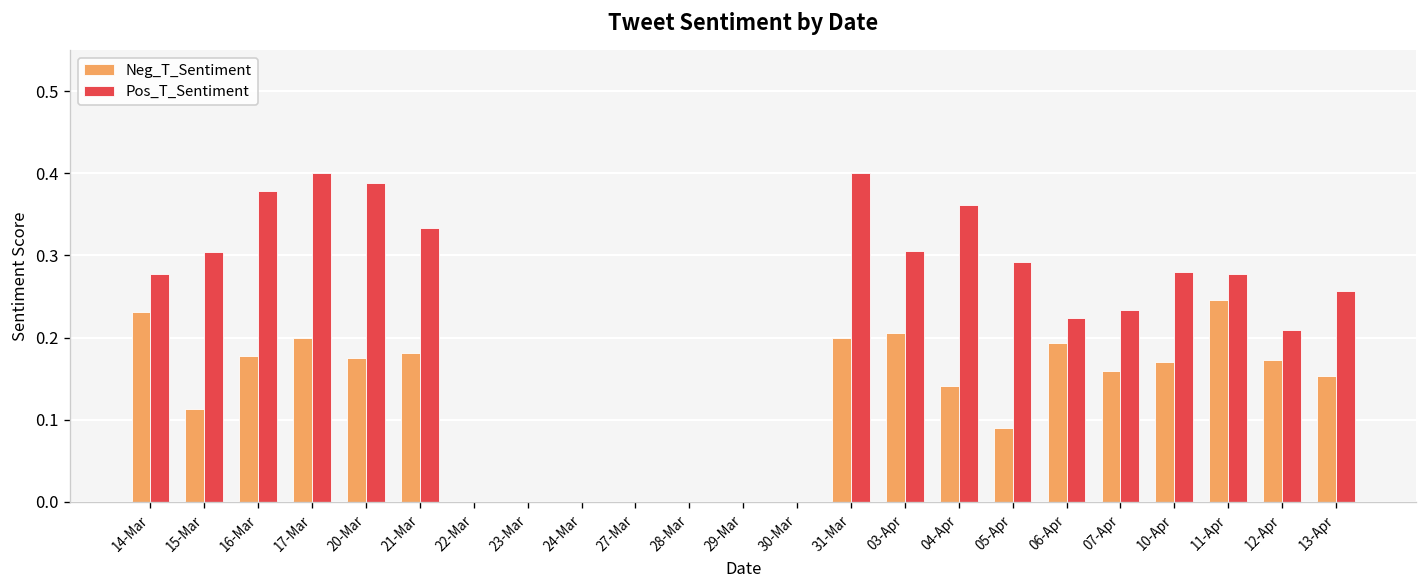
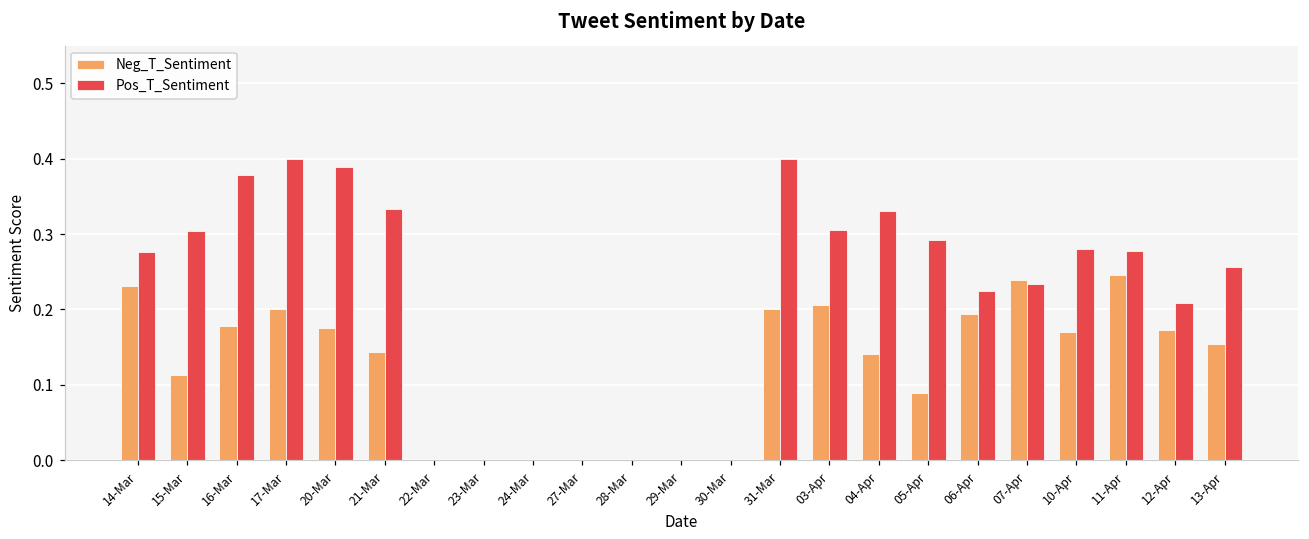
  {
    "Neg_T_Sentiment": {
      "14-Mar": 0.23,
      "15-Mar": 0.11,
      "16-Mar": 0.18,
      "17-Mar": 0.20,
      "20-Mar": 0.17,
-     "21-Mar": 0.18,
+     "21-Mar": 0.14,
      "22-Mar": 0.00,
      "23-Mar": 0.00,
      "24-Mar": 0.00,
      "27-Mar": 0.00,
      "28-Mar": 0.00,
      "29-Mar": 0.00,
      "30-Mar": 0.00,
      "31-Mar": 0.20,
      "03-Apr": 0.21,
      "04-Apr": 0.14,
      "05-Apr": 0.09,
      "06-Apr": 0.19,
-     "07-Apr": 0.16,
+     "07-Apr": 0.24,
      "10-Apr": 0.17,
      "11-Apr": 0.25,
      "12-Apr": 0.17,
      "13-Apr": 0.15
    },
    "Pos_T_Sentiment": {
      "14-Mar": 0.28,
      "15-Mar": 0.30,
      "16-Mar": 0.38,
      "17-Mar": 0.40,
      "20-Mar": 0.39,
      "21-Mar": 0.33,
      "22-Mar": 0.00,
      "23-Mar": 0.00,
      "24-Mar": 0.00,
      "27-Mar": 0.00,
      "28-Mar": 0.00,
      "29-Mar": 0.00,
      "30-Mar": 0.00,
      "31-Mar": 0.40,
      "03-Apr": 0.31,
-     "04-Apr": 0.36,
+     "04-Apr": 0.33,
      "05-Apr": 0.29,
      "06-Apr": 0.22,
      "07-Apr": 0.23,
      "10-Apr": 0.28,
      "11-Apr": 0.28,
      "12-Apr": 0.21,
      "13-Apr": 0.26
    }
  }
